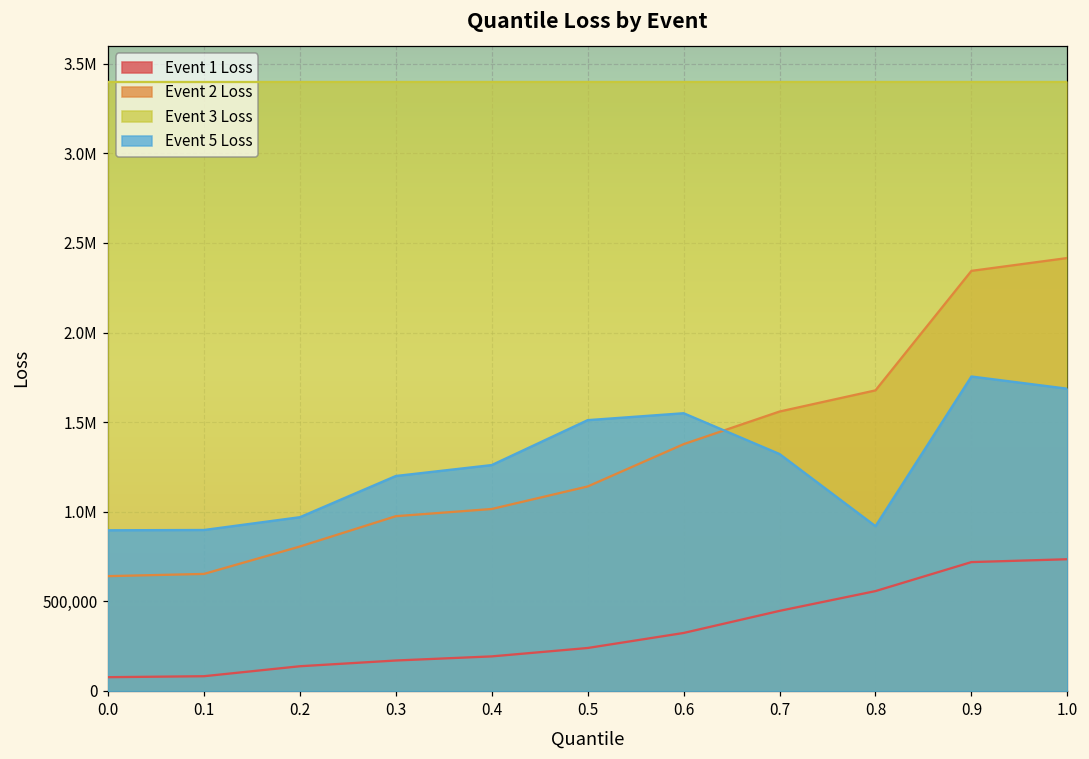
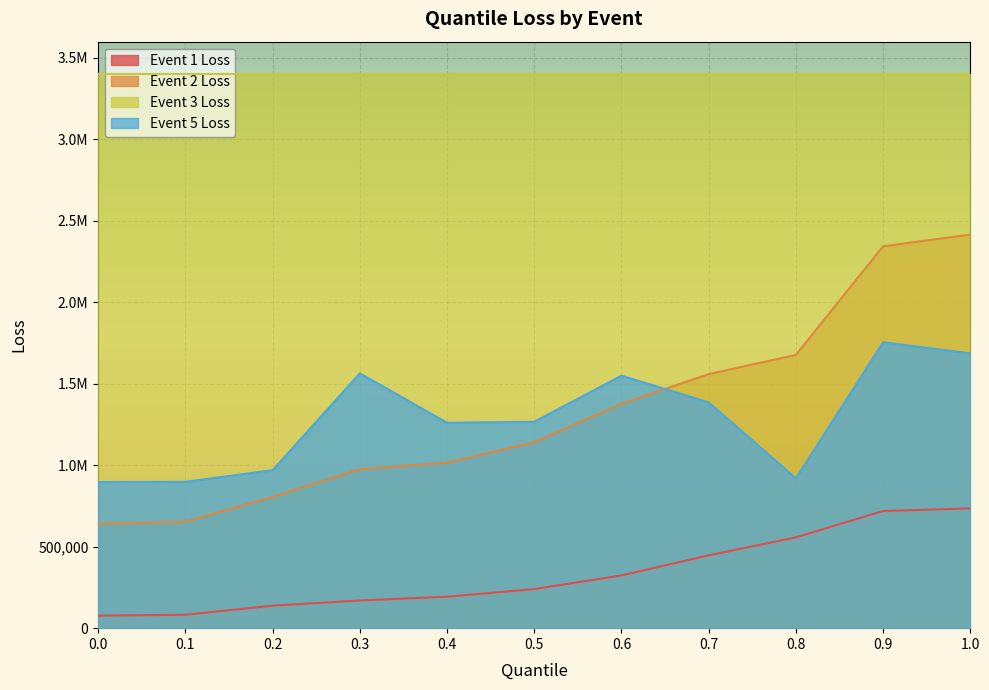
  {
    "Event 3 Loss": {
      "0.0": "3,400,000",
      "0.2": "3,400,000",
      "0.3": "3,400,000",
      "0.4": "3,400,000",
      "0.5": "3,400,000",
      "0.6": "3,400,000",
      "0.7": "3,400,000",
      "0.8": "3,400,000",
      "0.9": "3,400,000",
      "1.0": "3,400,000"
    },
    "Event 5 Loss": {
      "0.0": "900,000",
      "0.1": "900,000",
      "0.2": "970,000",
-     "0.3": "1,200,000",
+     "0.3": "1,560,000",
      "0.4": "1,260,000",
-     "0.5": "1,510,000",
+     "0.5": "1,270,000",
      "0.6": "1,550,000",
-     "0.7": "1,320,000",
+     "0.7": "1,390,000",
      "0.8": "920,000",
      "0.9": "1,750,000",
      "1.0": "1,690,000"
    }
  }
